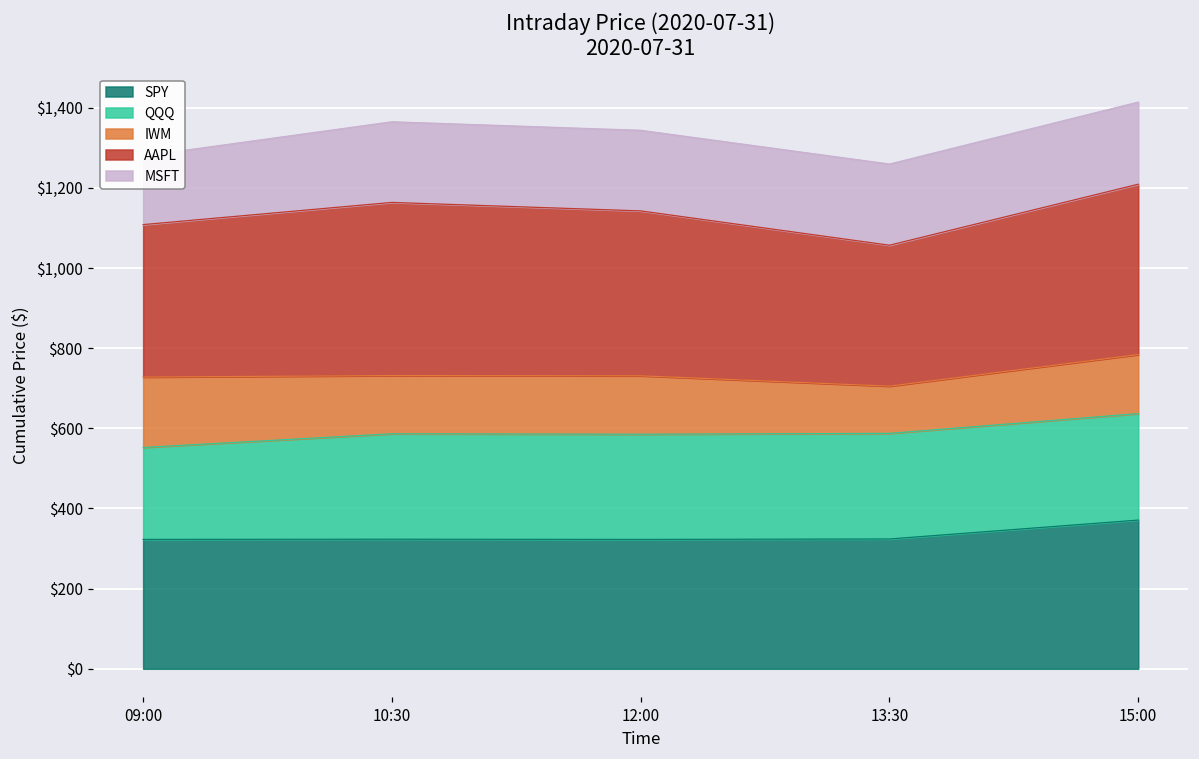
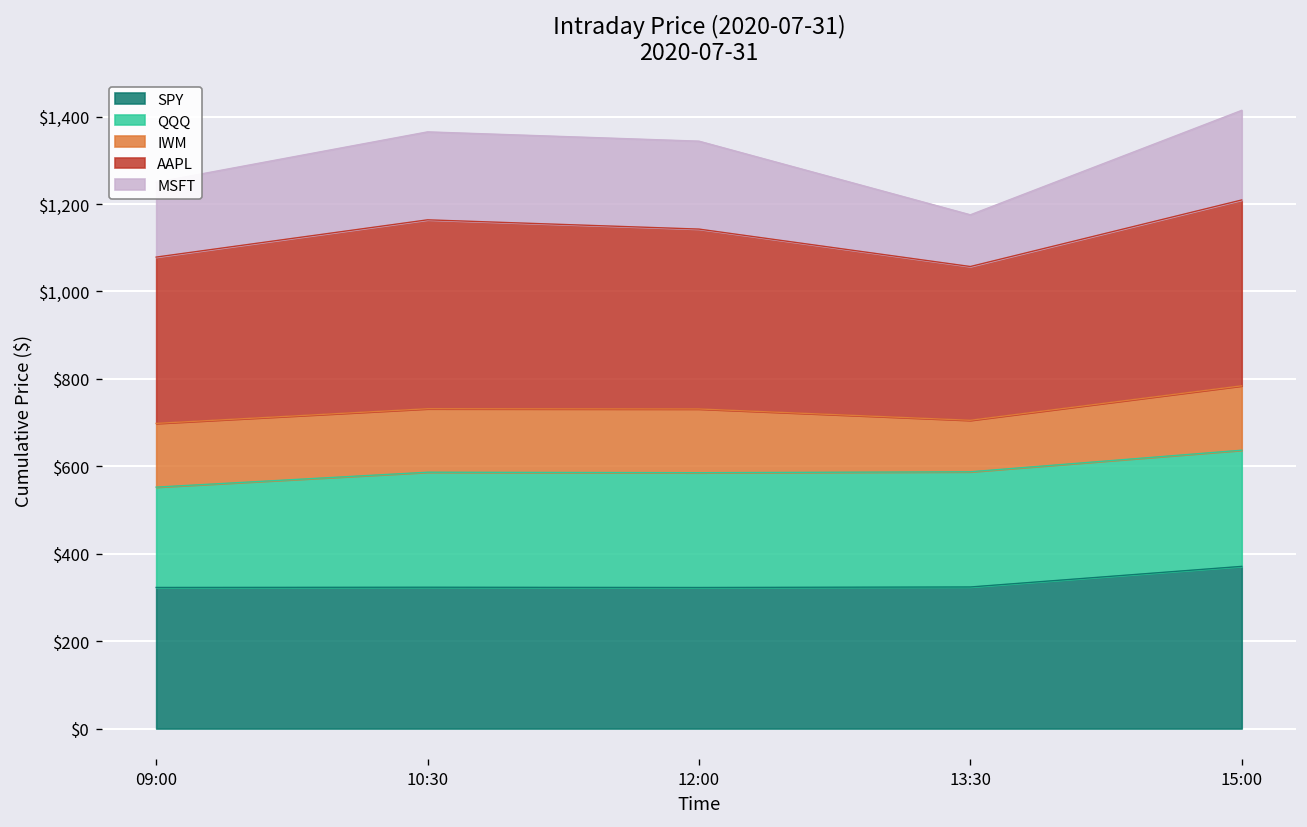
  {
    "SPY": {
      "09:00": "$320",
      "10:30": "$320",
      "12:00": "$320",
      "13:30": "$320",
      "15:00": "$370"
    },
    "QQQ": {
      "09:00": "$230",
      "10:30": "$260",
      "12:00": "$260",
      "13:30": "$260",
      "15:00": "$270"
    },
    "IWM": {
-     "09:00": "$180",
+     "09:00": "$150",
      "10:30": "$150",
      "12:00": "$150",
      "13:30": "$120",
      "15:00": "$150"
    },
    "AAPL": {
      "09:00": "$380",
      "10:30": "$430",
      "12:00": "$410",
      "13:30": "$350",
      "15:00": "$430"
    },
    "MSFT": {
      "10:30": "$200",
      "12:00": "$200",
-     "13:30": "$200",
+     "13:30": "$120",
      "15:00": "$200"
    }
  }
